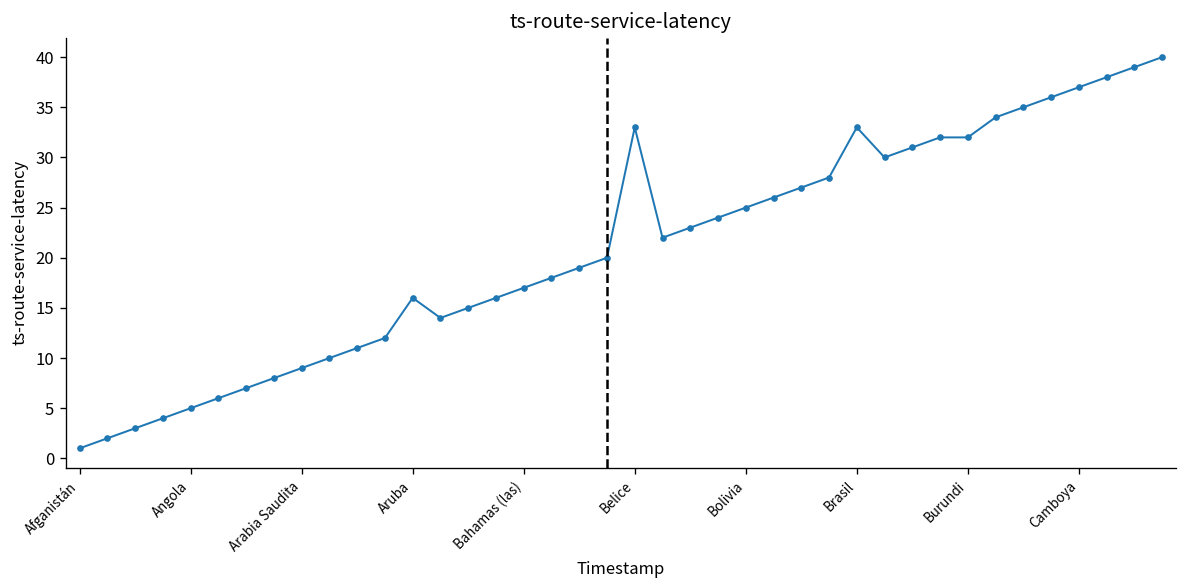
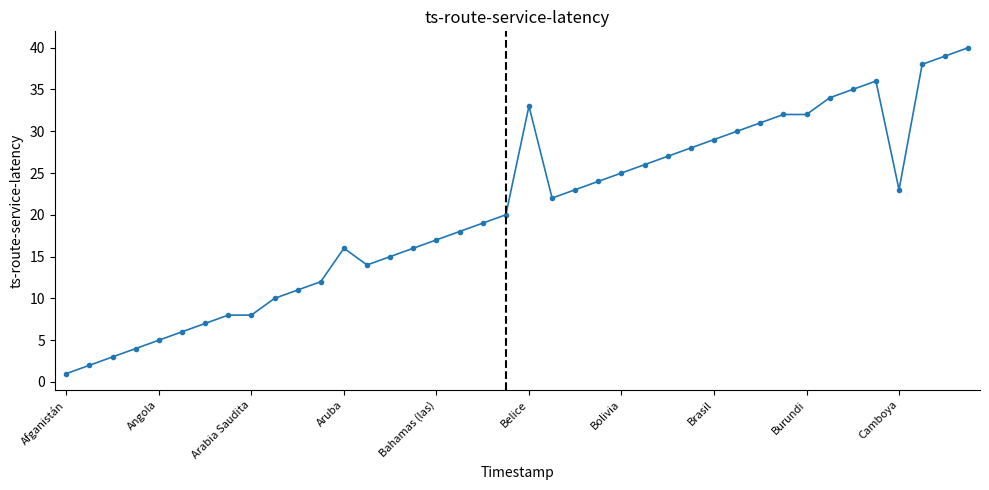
  {
    "Afganistán": 1,
    "Angola": 5,
-   "Arabia Saudita": 9,
+   "Arabia Saudita": 8,
    "Aruba": 16,
    "Bahamas (las)": 17,
    "Belice": 33,
    "Bolivia": 25,
-   "Brasil": 33,
+   "Brasil": 29,
    "Burundi": 32,
-   "Camboya": 37
+   "Camboya": 23
  }
